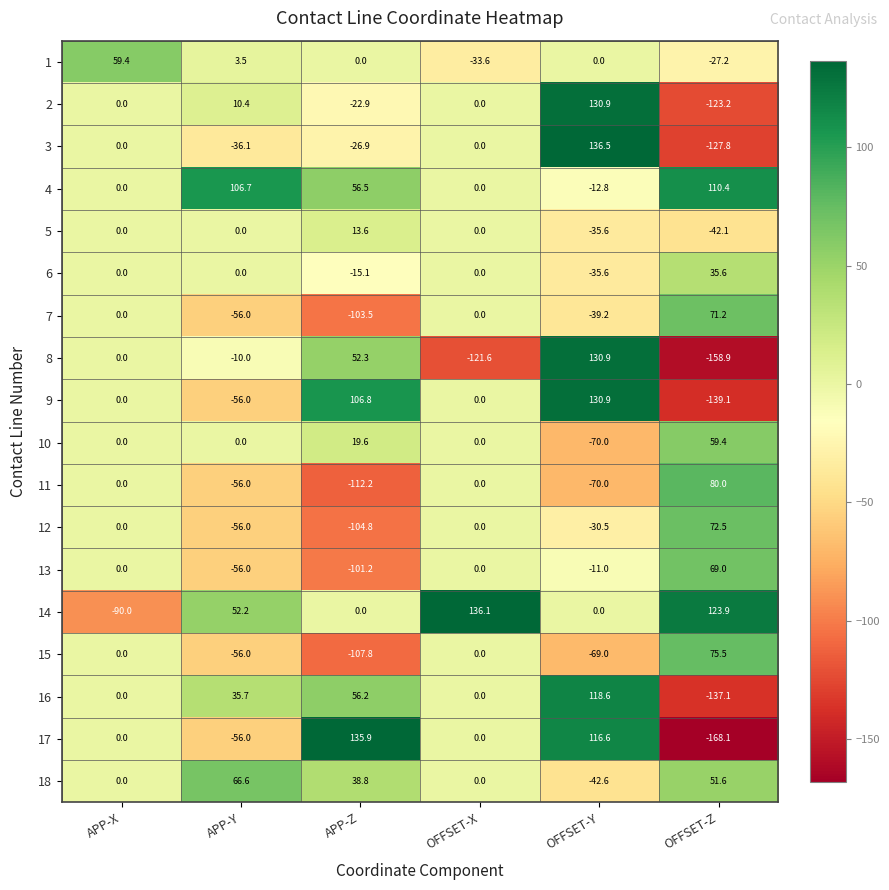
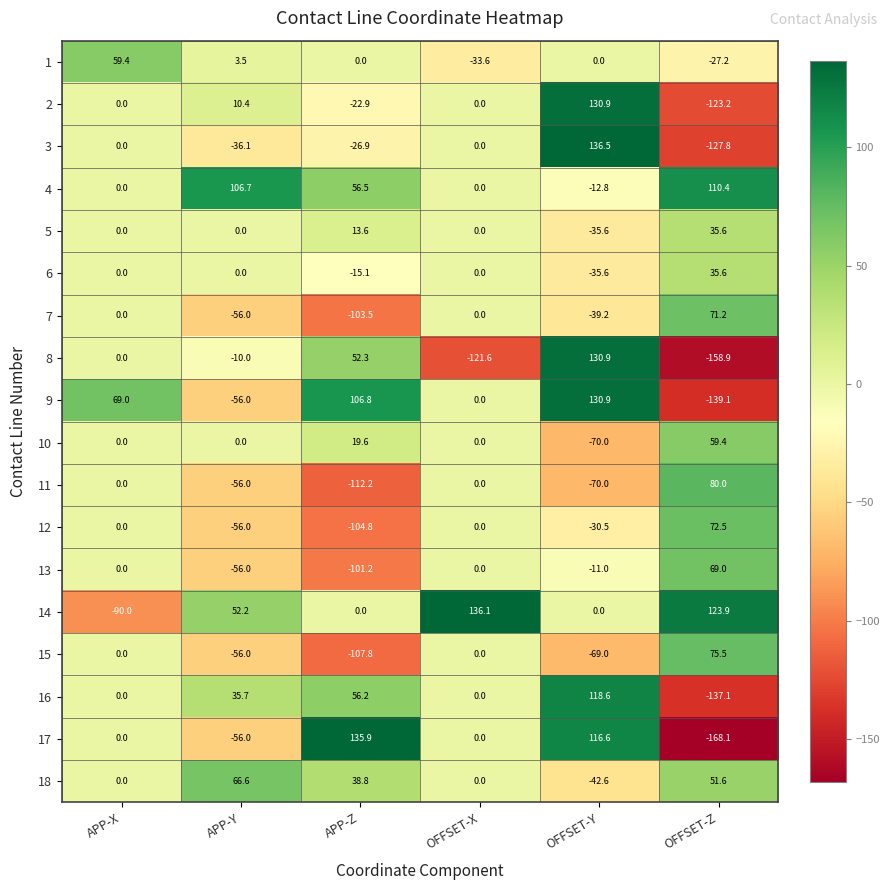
  {
    "1": {
      "APP-X": 59.4,
      "APP-Y": 3.5,
      "APP-Z": 0.0,
      "OFFSET-X": -33.6,
      "OFFSET-Y": 0.0,
      "OFFSET-Z": -27.2
    },
    "2": {
      "APP-X": 0.0,
      "APP-Y": 10.4,
      "APP-Z": -22.9,
      "OFFSET-X": 0.0,
      "OFFSET-Y": 130.9,
      "OFFSET-Z": -123.2
    },
    "3": {
      "APP-X": 0.0,
      "APP-Y": -36.1,
      "APP-Z": -26.9,
      "OFFSET-X": 0.0,
      "OFFSET-Y": 136.5,
      "OFFSET-Z": -127.8
    },
    "4": {
      "APP-X": 0.0,
      "APP-Y": 106.7,
      "APP-Z": 56.5,
      "OFFSET-X": 0.0,
      "OFFSET-Y": -12.8,
      "OFFSET-Z": 110.4
    },
    "5": {
      "APP-X": 0.0,
      "APP-Y": 0.0,
      "APP-Z": 13.6,
      "OFFSET-X": 0.0,
      "OFFSET-Y": -35.6,
-     "OFFSET-Z": -42.1
+     "OFFSET-Z": 35.6
    },
    "6": {
      "APP-X": 0.0,
      "APP-Y": 0.0,
      "APP-Z": -15.1,
      "OFFSET-X": 0.0,
      "OFFSET-Y": -35.6,
      "OFFSET-Z": 35.6
    },
    "7": {
      "APP-X": 0.0,
      "APP-Y": -56.0,
      "APP-Z": -103.5,
      "OFFSET-X": 0.0,
      "OFFSET-Y": -39.2,
      "OFFSET-Z": 71.2
    },
    "8": {
      "APP-X": 0.0,
      "APP-Y": -10.0,
      "APP-Z": 52.3,
      "OFFSET-X": -121.6,
      "OFFSET-Y": 130.9,
      "OFFSET-Z": -158.9
    },
    "9": {
-     "APP-X": 0.0,
+     "APP-X": 69.0,
      "APP-Y": -56.0,
      "APP-Z": 106.8,
      "OFFSET-X": 0.0,
      "OFFSET-Y": 130.9,
      "OFFSET-Z": -139.1
    },
    "10": {
      "APP-X": 0.0,
      "APP-Y": 0.0,
      "APP-Z": 19.6,
      "OFFSET-X": 0.0,
      "OFFSET-Y": -70.0,
      "OFFSET-Z": 59.4
    },
    "11": {
      "APP-X": 0.0,
      "APP-Y": -56.0,
      "APP-Z": -112.2,
      "OFFSET-X": 0.0,
      "OFFSET-Y": -70.0,
      "OFFSET-Z": 80.0
    },
    "12": {
      "APP-X": 0.0,
      "APP-Y": -56.0,
      "APP-Z": -104.8,
      "OFFSET-X": 0.0,
      "OFFSET-Y": -30.5,
      "OFFSET-Z": 72.5
    },
    "13": {
      "APP-X": 0.0,
      "APP-Y": -56.0,
      "APP-Z": -101.2,
      "OFFSET-X": 0.0,
      "OFFSET-Y": -11.0,
      "OFFSET-Z": 69.0
    },
    "14": {
      "APP-X": -90.0,
      "APP-Y": 52.2,
      "APP-Z": 0.0,
      "OFFSET-X": 136.1,
      "OFFSET-Y": 0.0,
      "OFFSET-Z": 123.9
    },
    "15": {
      "APP-X": 0.0,
      "APP-Y": -56.0,
      "APP-Z": -107.8,
      "OFFSET-X": 0.0,
      "OFFSET-Y": -69.0,
      "OFFSET-Z": 75.5
    },
    "16": {
      "APP-X": 0.0,
      "APP-Y": 35.7,
      "APP-Z": 56.2,
      "OFFSET-X": 0.0,
      "OFFSET-Y": 118.6,
      "OFFSET-Z": -137.1
    },
    "17": {
      "APP-X": 0.0,
      "APP-Y": -56.0,
      "APP-Z": 135.9,
      "OFFSET-X": 0.0,
      "OFFSET-Y": 116.6,
      "OFFSET-Z": -168.1
    },
    "18": {
      "APP-X": 0.0,
      "APP-Y": 66.6,
      "APP-Z": 38.8,
      "OFFSET-X": 0.0,
      "OFFSET-Y": -42.6,
      "OFFSET-Z": 51.6
    }
  }
